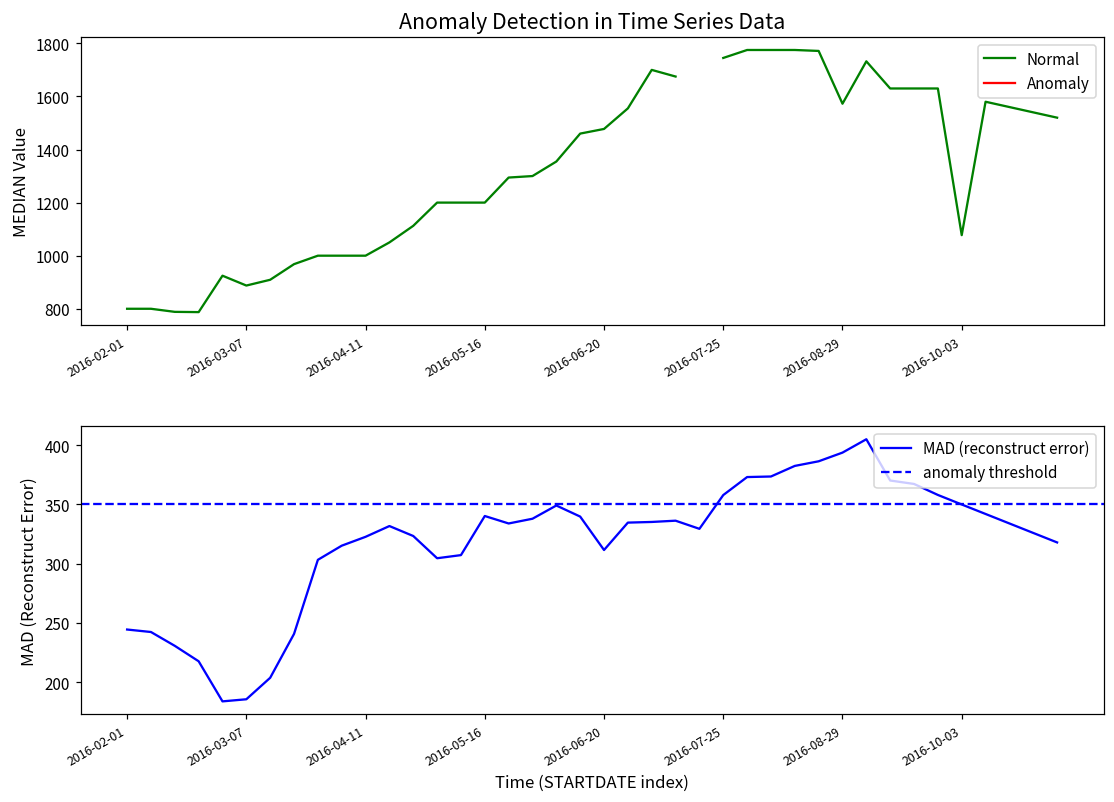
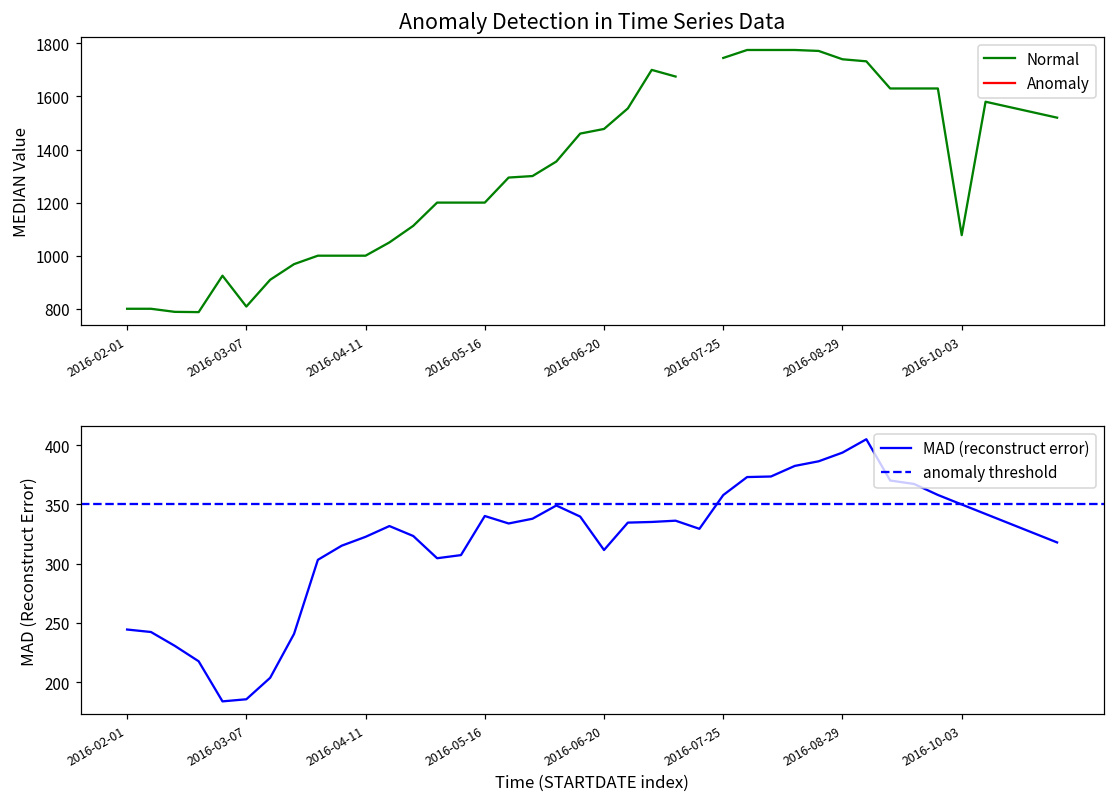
  {
    "Anomaly Detection in Time Series Data": {
      "Normal": {
        "2016-02-01": 800,
-       "2016-03-07": 890,
+       "2016-03-07": 810,
        "2016-04-11": 1000,
        "2016-05-16": 1200,
        "2016-06-20": 1480,
        "2016-07-25": 1750,
-       "2016-08-29": 1570,
+       "2016-08-29": 1740,
        "2016-10-03": 1080
      }
    }
  }
